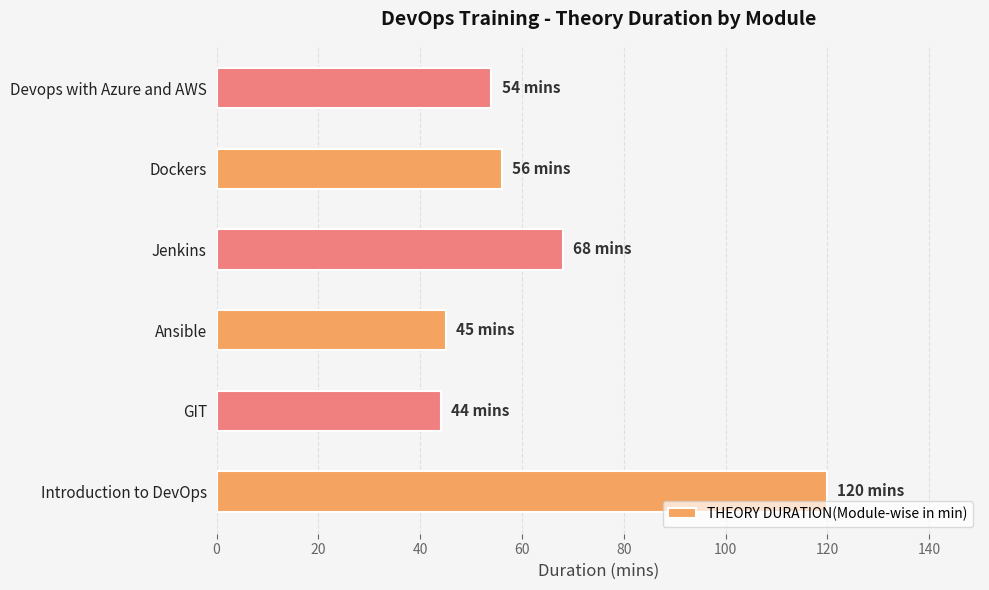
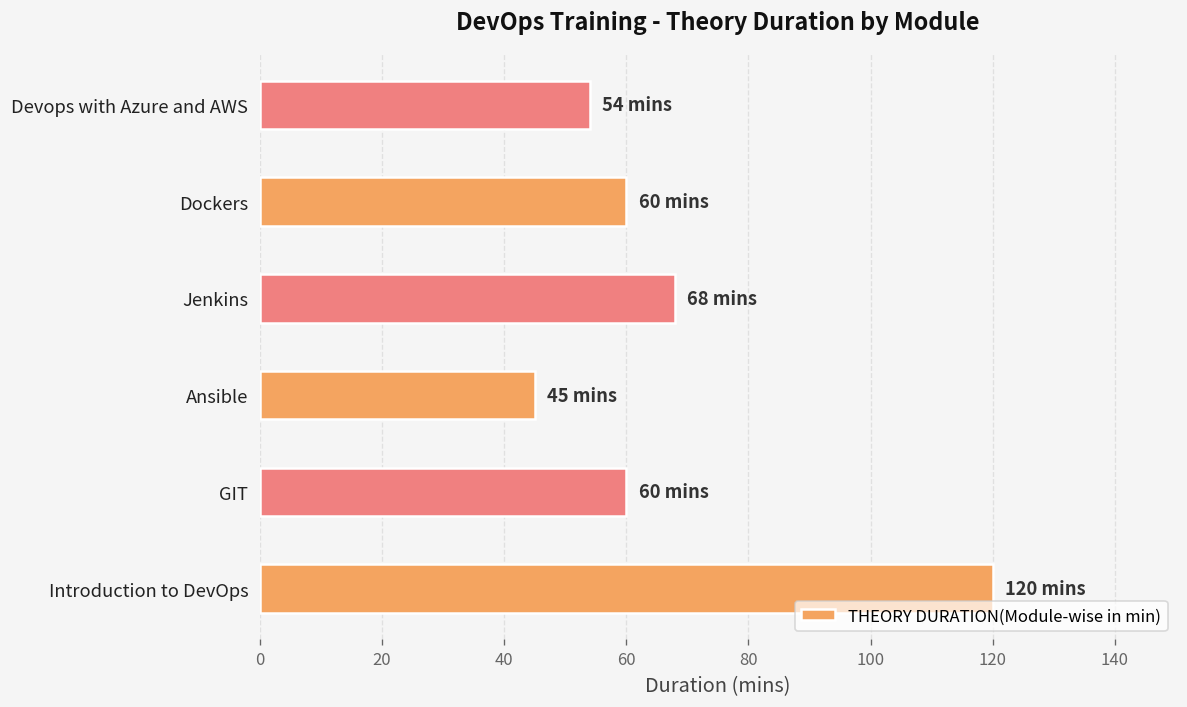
  {
    "Devops with Azure and AWS": 54,
-   "Dockers": 56,
+   "Dockers": 60,
    "Jenkins": 68,
    "Ansible": 45,
-   "GIT": 44,
+   "GIT": 60,
    "Introduction to DevOps": 120
  }
